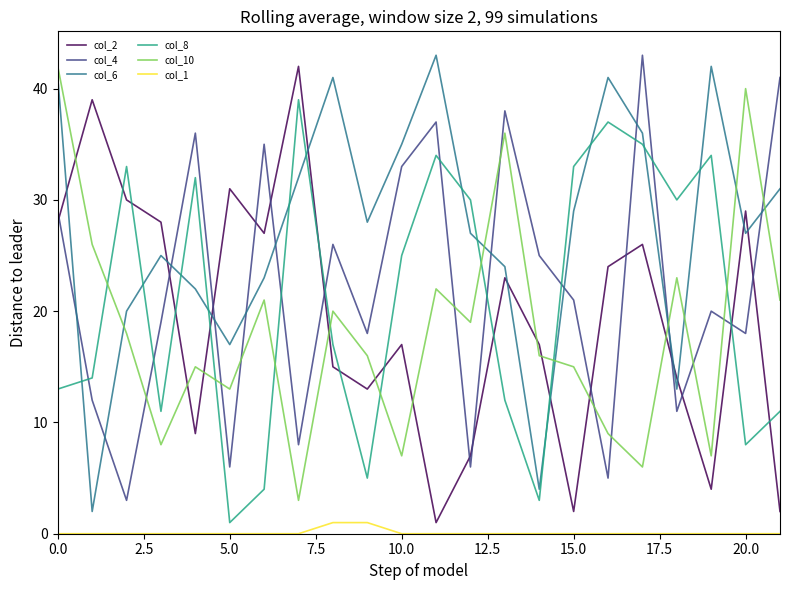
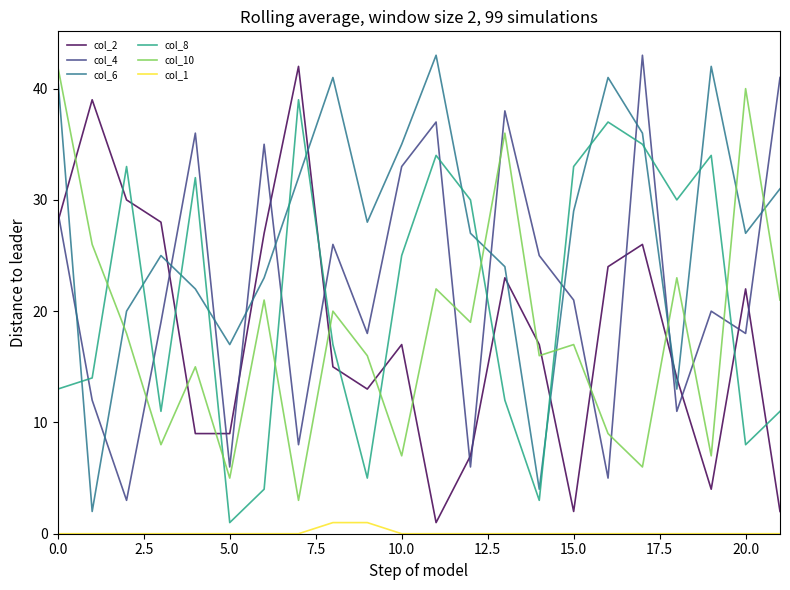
  {
    "col_2": {
      "0.0": 28,
-     "5.0": 31,
+     "5.0": 9,
      "10.0": 17,
      "15.0": 2,
-     "20.0": 29
+     "20.0": 22
    },
    "col_10": {
      "0.0": 42,
-     "5.0": 13,
+     "5.0": 5,
      "10.0": 7,
-     "15.0": 15,
+     "15.0": 17,
      "20.0": 40
    },
    "col_1": {
      "0.0": 0,
      "5.0": 0,
      "10.0": 0,
      "15.0": 0,
      "20.0": 0
    }
  }
